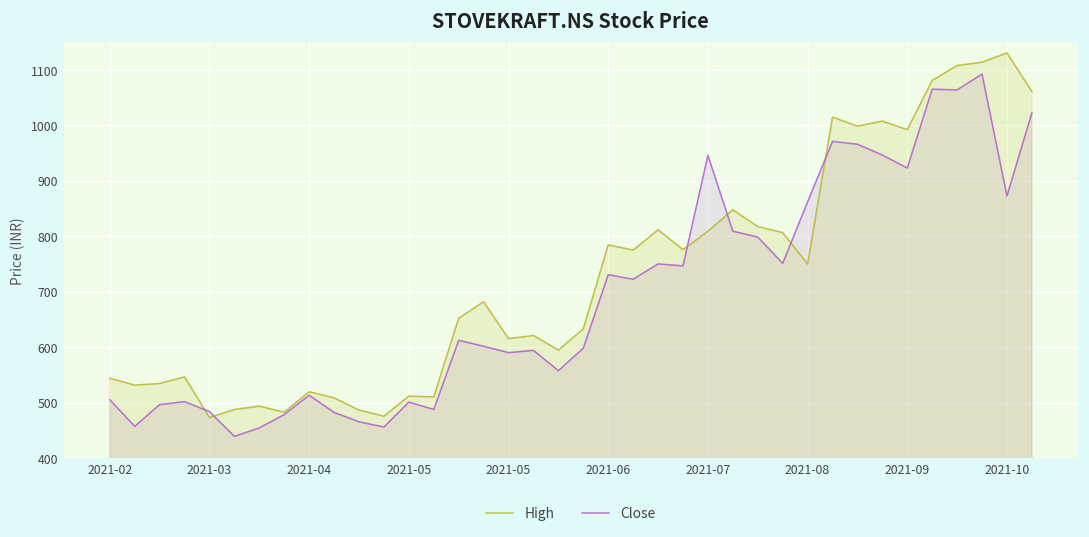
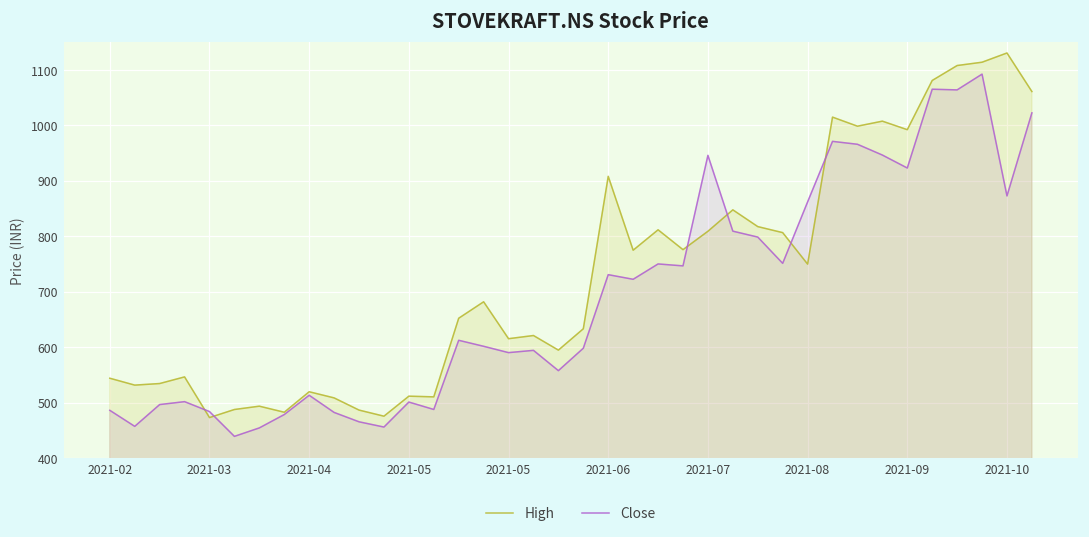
  {
    "High": {
      "2021-02": 540,
      "2021-03": 470,
      "2021-04": 520,
-     "2021-06": 780,
+     "2021-06": 910,
      "2021-07": 810,
      "2021-08": 750,
      "2021-09": 990,
      "2021-10": 1130
    },
    "Close": {
-     "2021-02": 510,
+     "2021-02": 490,
      "2021-03": 480,
      "2021-04": 510,
      "2021-06": 730,
      "2021-07": 950,
      "2021-08": 860,
      "2021-09": 920,
      "2021-10": 870
    }
  }
